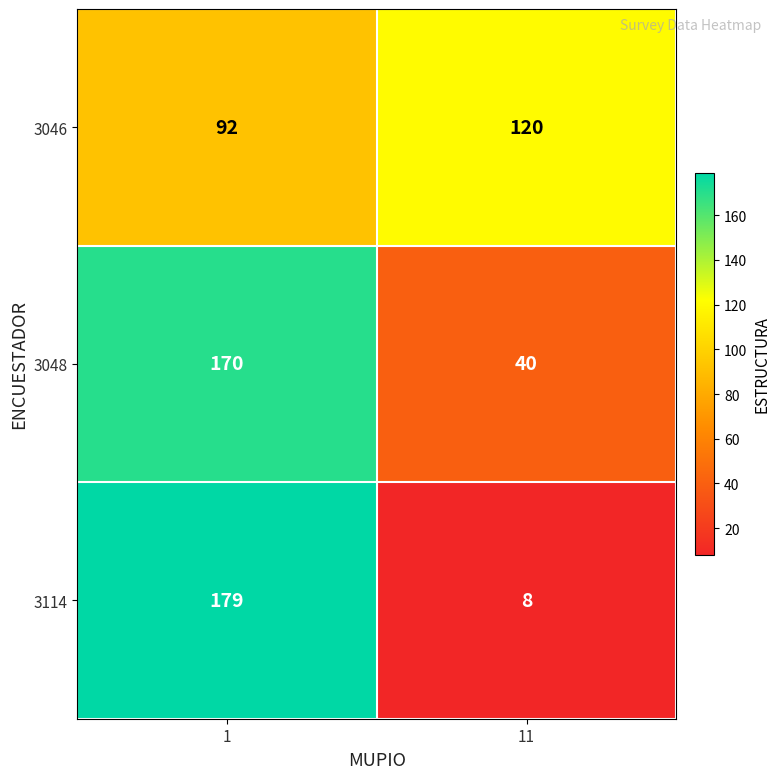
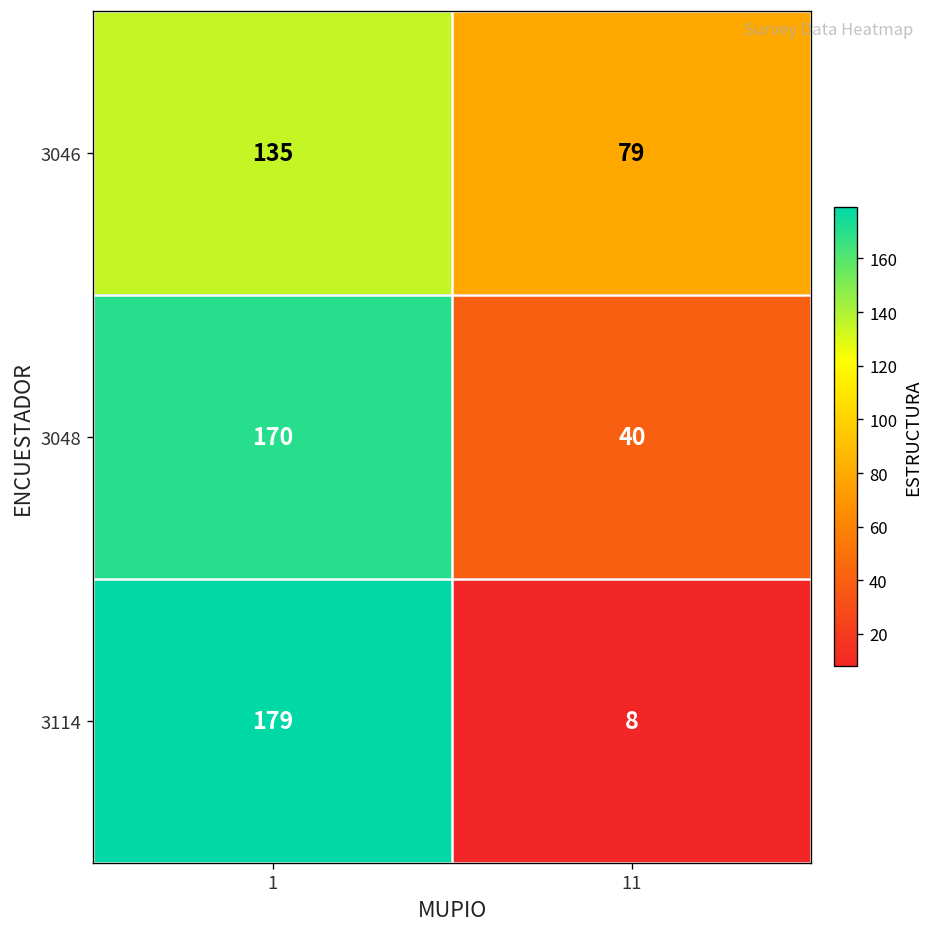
  {
    "3046": {
-     "1": 92,
-     "11": 120
+     "1": 135,
+     "11": 79
    },
    "3048": {
      "1": 170,
      "11": 40
    },
    "3114": {
      "1": 179,
      "11": 8
    }
  }
